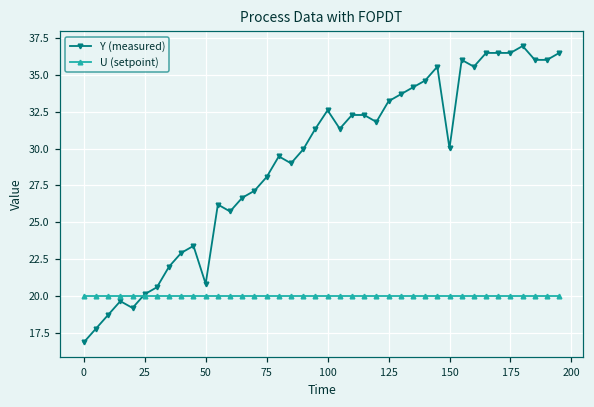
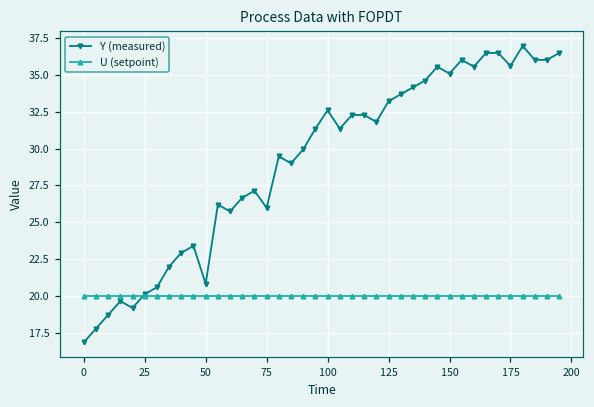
  {
    "Y (measured)": {
      "0": 16.9,
      "50": 20.8,
-     "75": 28.1,
+     "75": 26.0,
      "100": 32.6,
      "125": 33.2,
-     "150": 30.0,
-     "175": 36.5
+     "150": 35.1,
+     "175": 35.6
    },
    "U (setpoint)": {
      "0": 20.0,
      "50": 20.0,
      "75": 20.0,
      "100": 20.0,
      "125": 20.0,
      "150": 20.0,
      "175": 20.0
    }
  }
